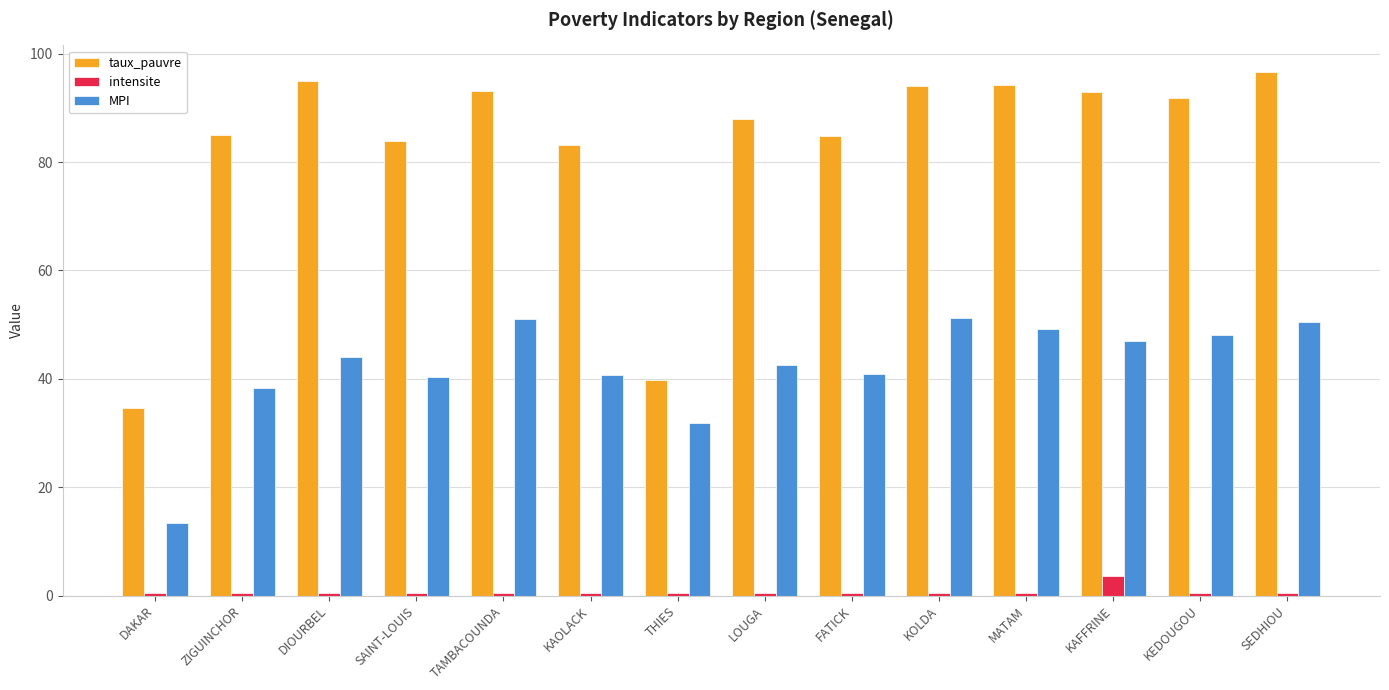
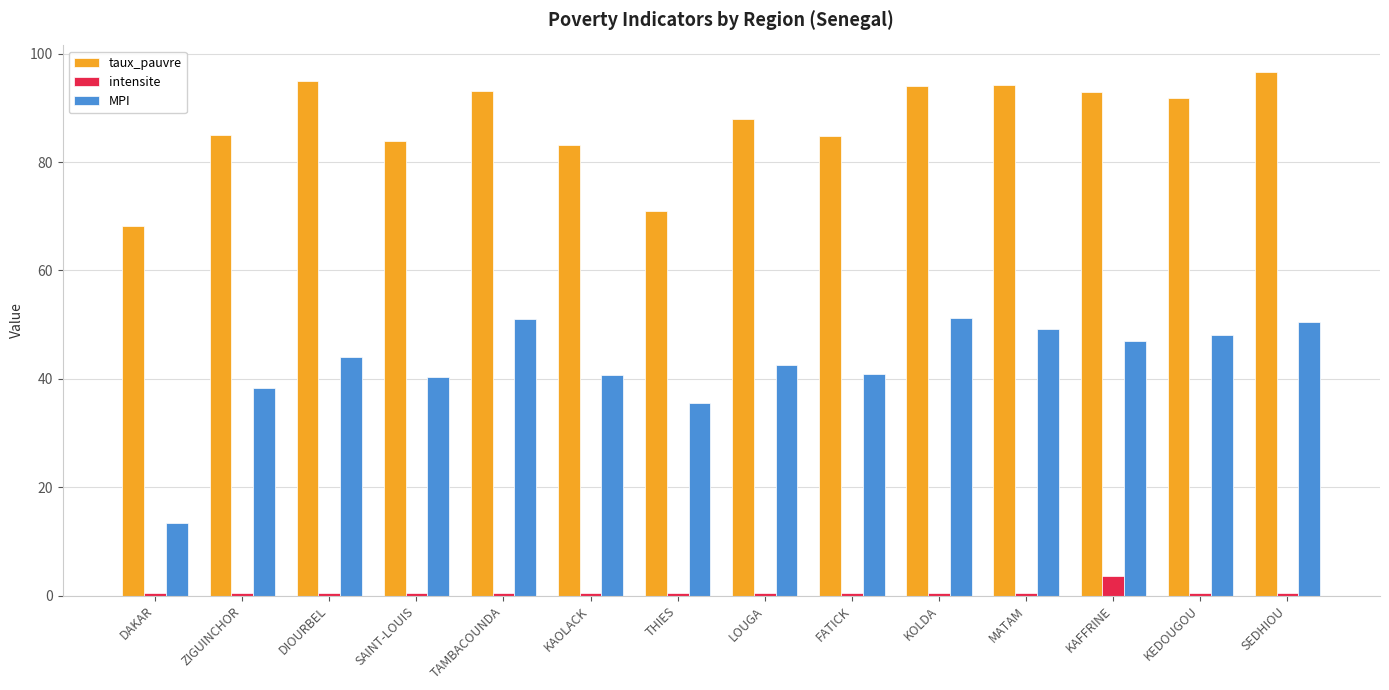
  {
    "taux_pauvre": {
-     "DAKAR": 35,
+     "DAKAR": 68,
      "ZIGUINCHOR": 85,
      "DIOURBEL": 95,
      "SAINT-LOUIS": 84,
      "TAMBACOUNDA": 93,
      "KAOLACK": 83,
-     "THIES": 40,
+     "THIES": 71,
      "LOUGA": 88,
      "FATICK": 85,
      "KOLDA": 94,
      "MATAM": 94,
      "KAFFRINE": 93,
      "KEDOUGOU": 92,
      "SEDHIOU": 97
    },
    "intensite": {
      "DIOURBEL": 0,
      "SAINT-LOUIS": 0,
      "TAMBACOUNDA": 1,
      "KAOLACK": 0,
      "LOUGA": 0,
      "FATICK": 0,
      "KOLDA": 1,
      "MATAM": 1,
      "KAFFRINE": 4,
      "KEDOUGOU": 1,
      "SEDHIOU": 1
    },
    "MPI": {
      "DAKAR": 13,
      "ZIGUINCHOR": 38,
      "DIOURBEL": 44,
      "SAINT-LOUIS": 40,
      "TAMBACOUNDA": 51,
      "KAOLACK": 41,
-     "THIES": 32,
+     "THIES": 36,
      "LOUGA": 43,
      "FATICK": 41,
      "KOLDA": 51,
      "MATAM": 49,
      "KAFFRINE": 47,
      "KEDOUGOU": 48,
      "SEDHIOU": 50
    }
  }
